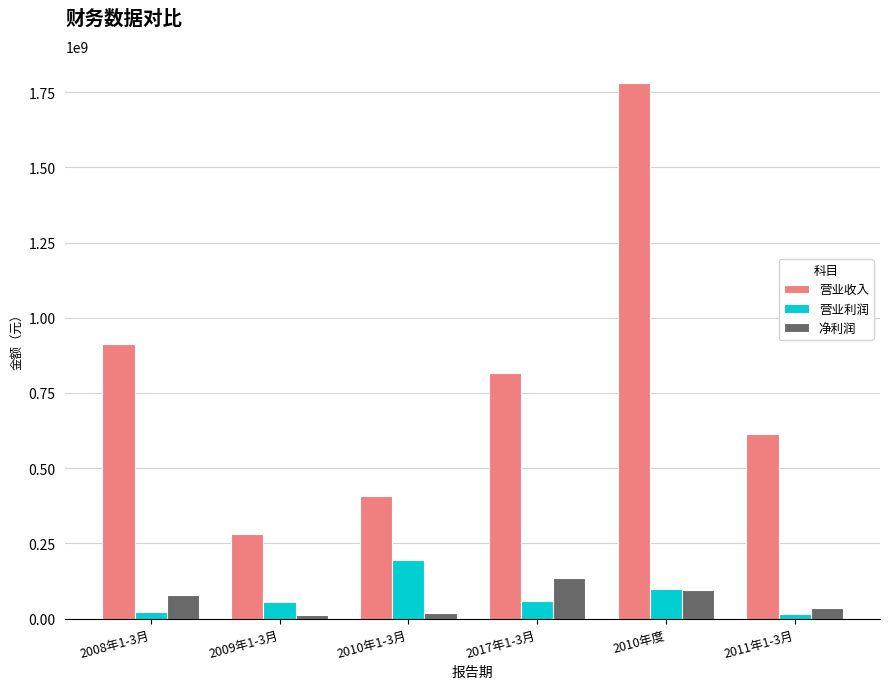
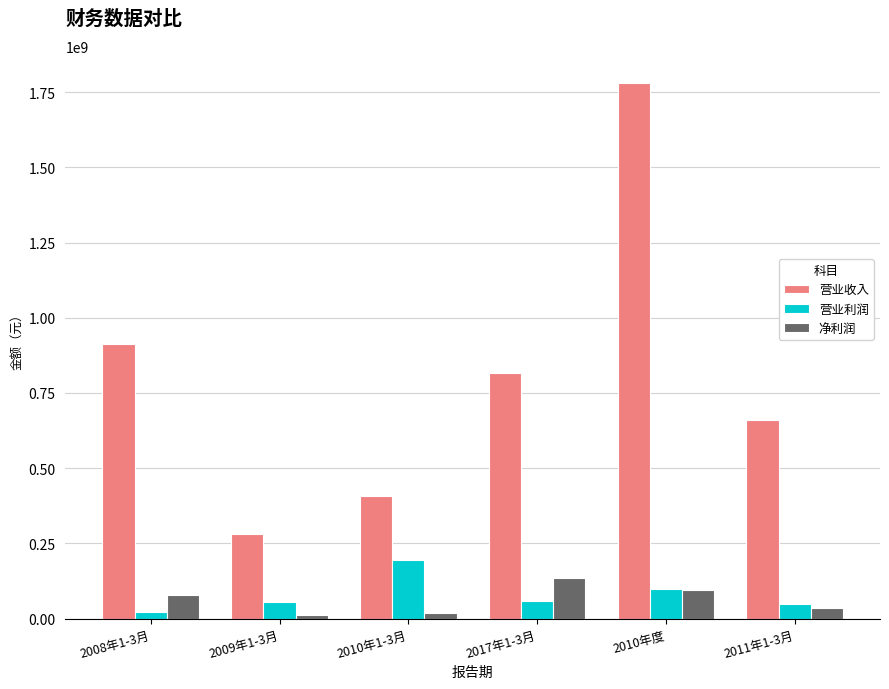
  {
    "营业收入": {
      "2008年1-3月": 910000000,
      "2009年1-3月": 280000000,
      "2010年1-3月": 410000000,
      "2017年1-3月": 820000000,
      "2010年度": 1780000000,
-     "2011年1-3月": 610000000
+     "2011年1-3月": 660000000
    },
    "营业利润": {
      "2008年1-3月": 20000000,
      "2009年1-3月": 50000000,
      "2010年1-3月": 190000000,
      "2017年1-3月": 60000000,
      "2010年度": 100000000,
-     "2011年1-3月": 10000000
+     "2011年1-3月": 50000000
    },
    "净利润": {
      "2008年1-3月": 80000000,
      "2009年1-3月": 10000000,
      "2010年1-3月": 20000000,
      "2017年1-3月": 140000000,
      "2010年度": 90000000,
      "2011年1-3月": 40000000
    }
  }
